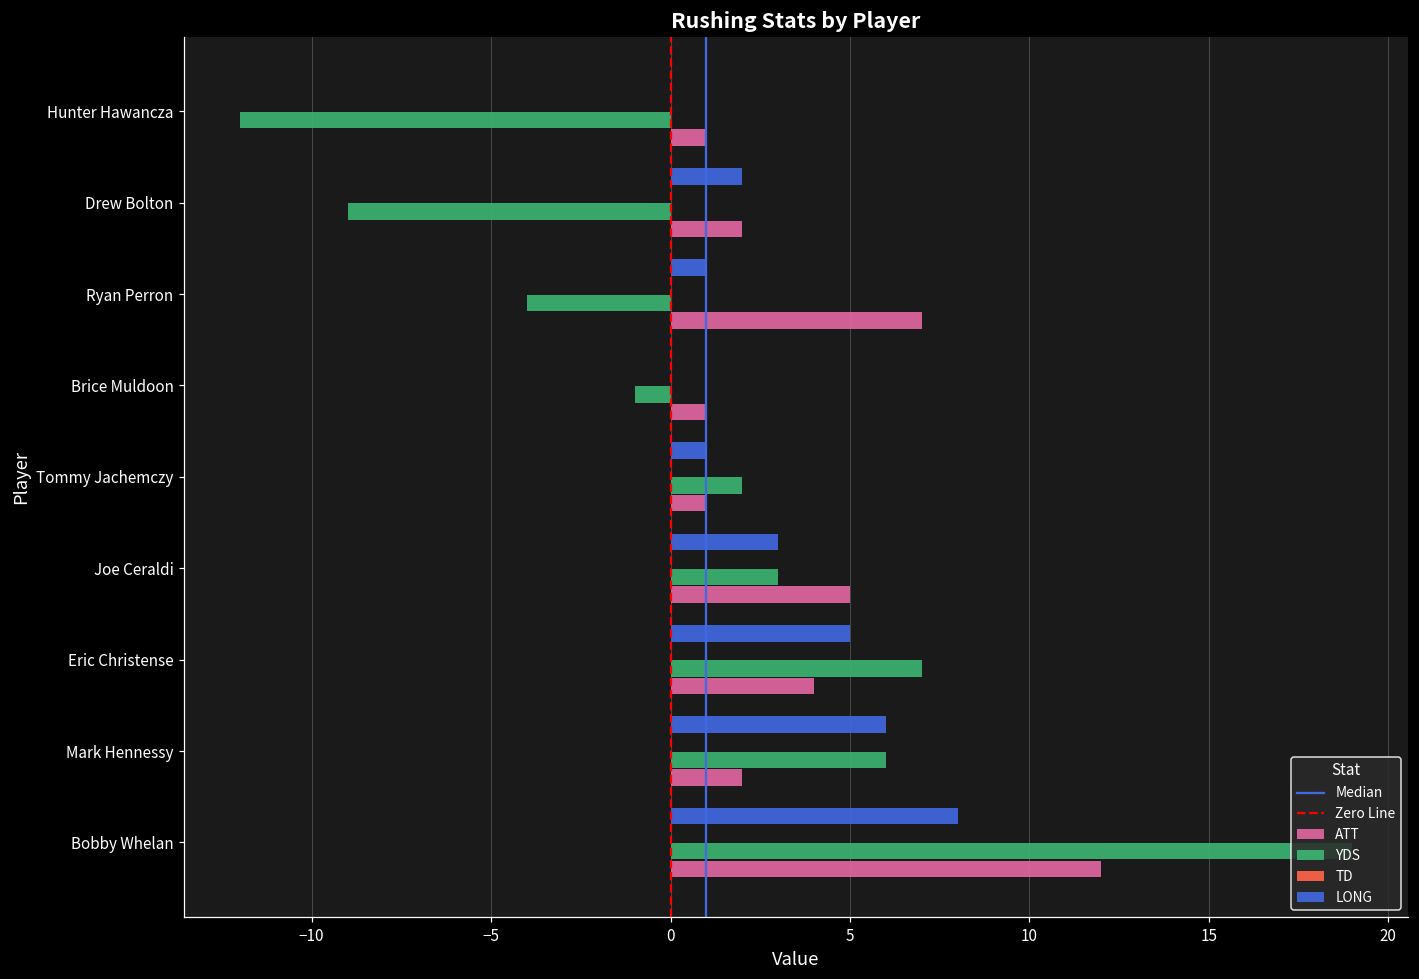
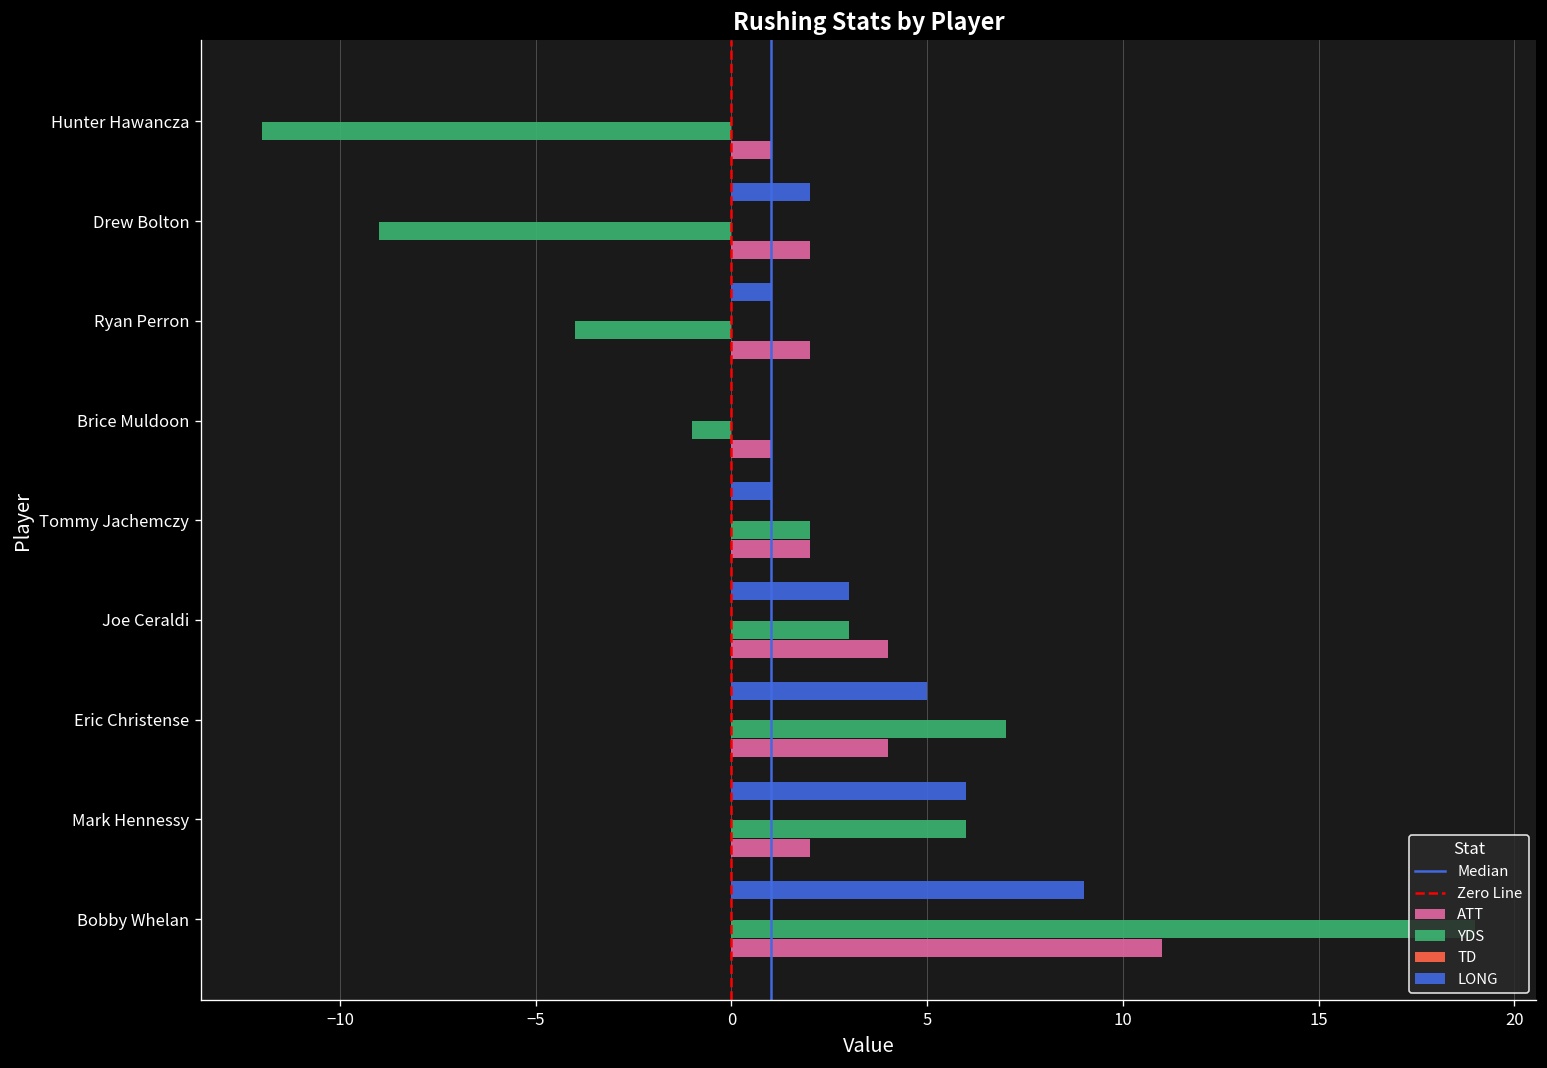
  {
    "ATT": {
      "Hunter Hawancza": 1,
      "Drew Bolton": 2,
-     "Ryan Perron": 7,
+     "Ryan Perron": 2,
      "Brice Muldoon": 1,
-     "Tommy Jachemczy": 1,
-     "Joe Ceraldi": 5,
+     "Tommy Jachemczy": 2,
+     "Joe Ceraldi": 4,
      "Eric Christense": 4,
      "Mark Hennessy": 2,
-     "Bobby Whelan": 12
+     "Bobby Whelan": 11
    },
    "YDS": {
      "Hunter Hawancza": -12,
      "Drew Bolton": -9,
      "Ryan Perron": -4,
      "Brice Muldoon": -1,
      "Tommy Jachemczy": 2,
      "Joe Ceraldi": 3,
      "Eric Christense": 7,
      "Mark Hennessy": 6
    },
    "TD": {
      "Hunter Hawancza": 0,
      "Drew Bolton": 0,
      "Ryan Perron": 0,
      "Brice Muldoon": 0,
      "Tommy Jachemczy": 0,
      "Joe Ceraldi": 0,
      "Eric Christense": 0,
      "Mark Hennessy": 0,
      "Bobby Whelan": 0
    },
    "LONG": {
      "Hunter Hawancza": 0,
      "Drew Bolton": 2,
      "Ryan Perron": 1,
      "Brice Muldoon": 0,
      "Tommy Jachemczy": 1,
      "Joe Ceraldi": 3,
      "Eric Christense": 5,
      "Mark Hennessy": 6,
-     "Bobby Whelan": 8
+     "Bobby Whelan": 9
    }
  }
